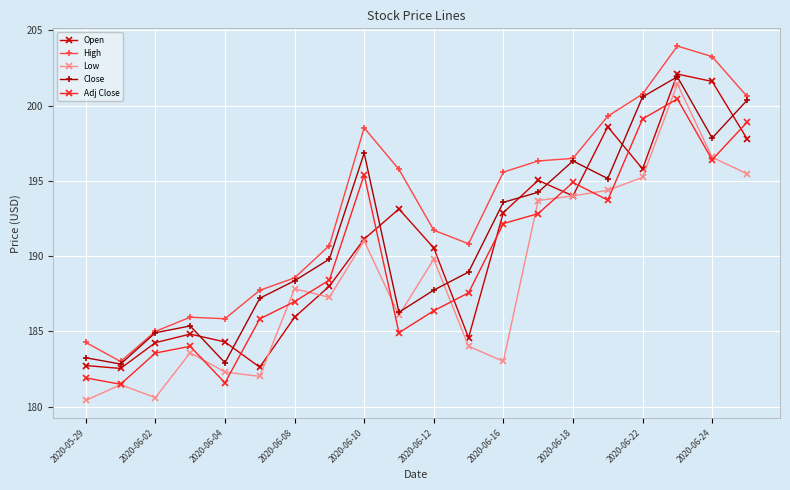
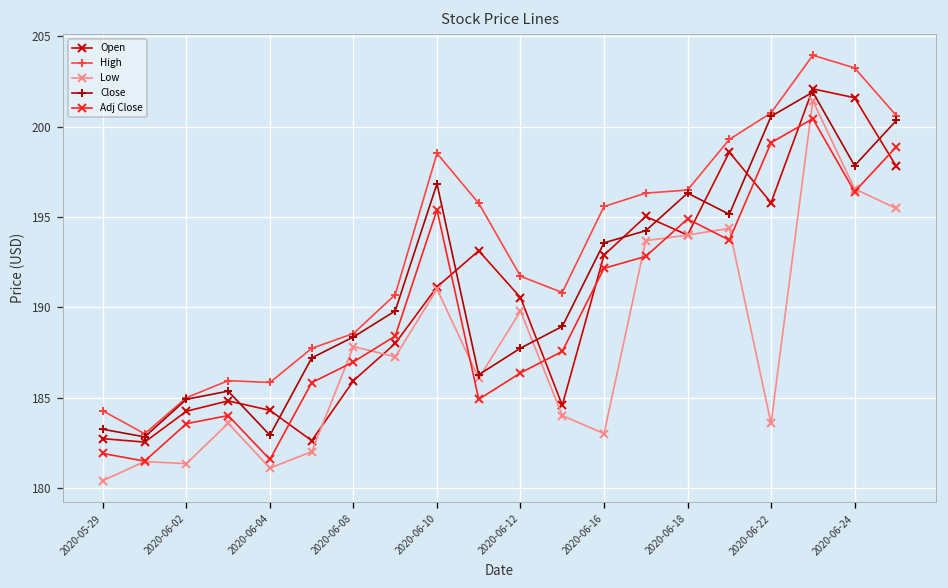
  {
    "Low": {
      "2020-05-29": 180.4,
-     "2020-06-02": 180.6,
-     "2020-06-04": 182.3,
+     "2020-06-02": 181.4,
+     "2020-06-04": 181.1,
      "2020-06-08": 187.8,
      "2020-06-12": 189.8,
      "2020-06-16": 183.0,
-     "2020-06-22": 195.2
+     "2020-06-22": 183.6
    }
  }
